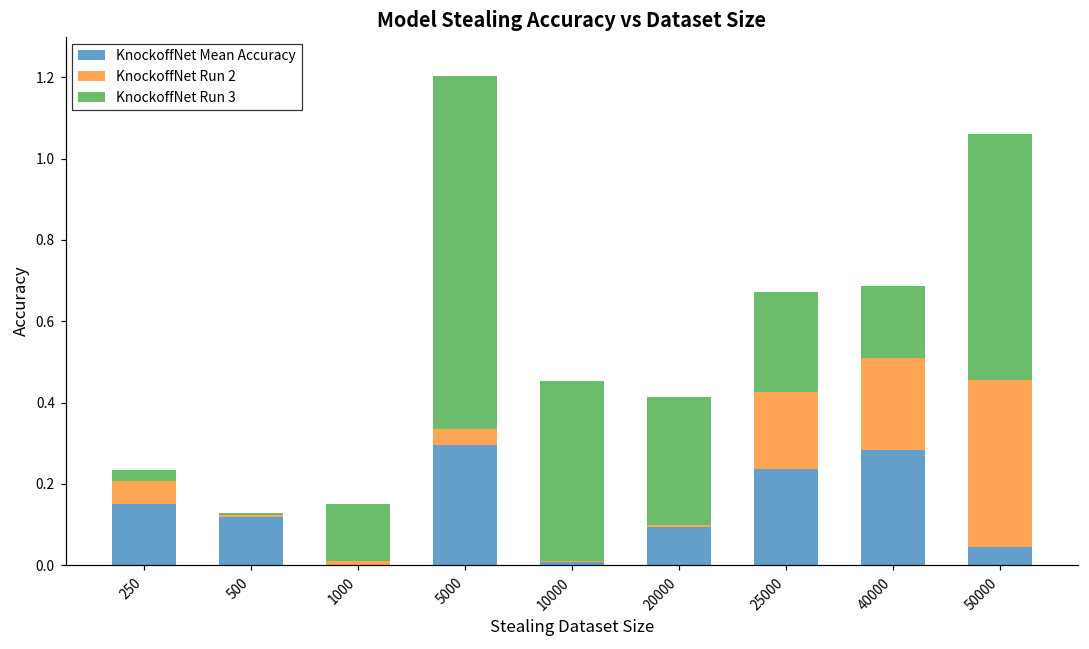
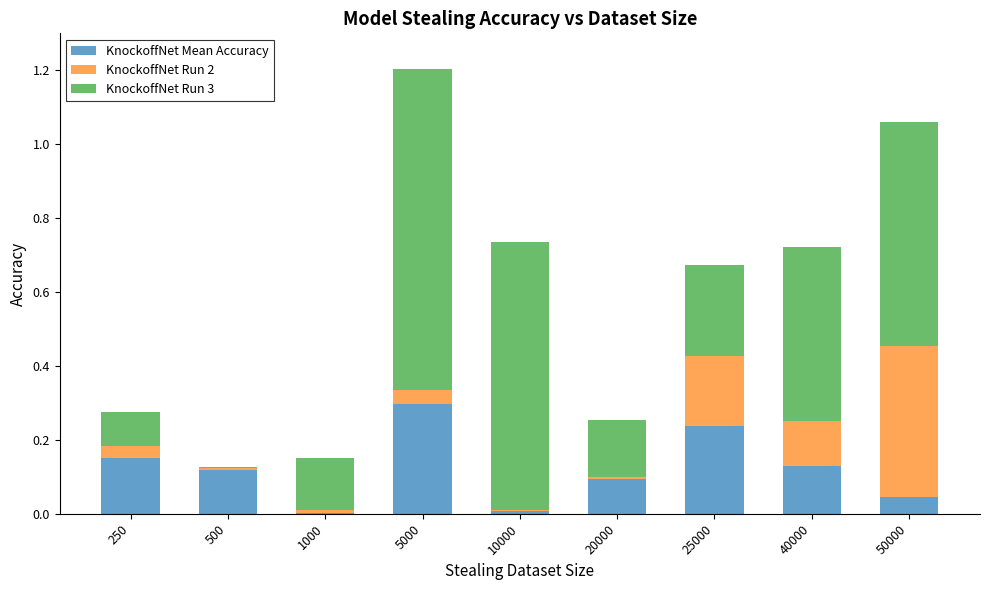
  {
    "KnockoffNet Mean Accuracy": {
      "250": 0.15,
      "500": 0.12,
      "5000": 0.30,
      "10000": 0.01,
      "20000": 0.09,
      "25000": 0.24,
-     "40000": 0.28,
+     "40000": 0.13,
      "50000": 0.05
    },
    "KnockoffNet Run 2": {
-     "250": 0.06,
+     "250": 0.03,
      "1000": 0.01,
      "5000": 0.04,
      "25000": 0.19,
-     "40000": 0.22,
+     "40000": 0.12,
      "50000": 0.41
    },
    "KnockoffNet Run 3": {
-     "250": 0.03,
+     "250": 0.09,
      "1000": 0.14,
      "5000": 0.87,
-     "10000": 0.44,
-     "20000": 0.31,
+     "10000": 0.72,
+     "20000": 0.15,
      "25000": 0.25,
-     "40000": 0.18,
+     "40000": 0.47,
      "50000": 0.60
    }
  }
